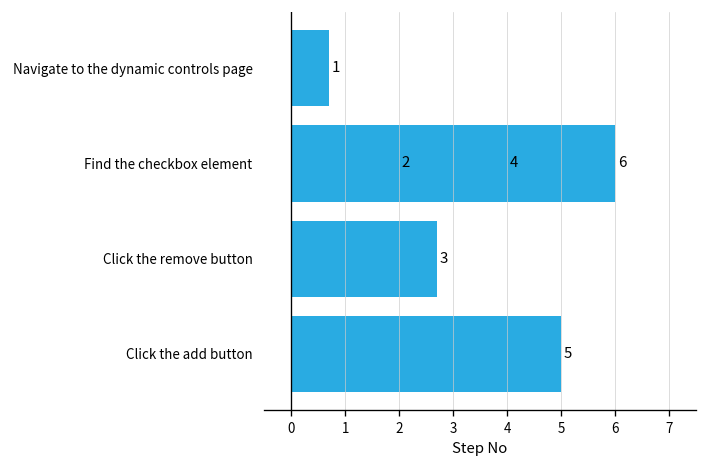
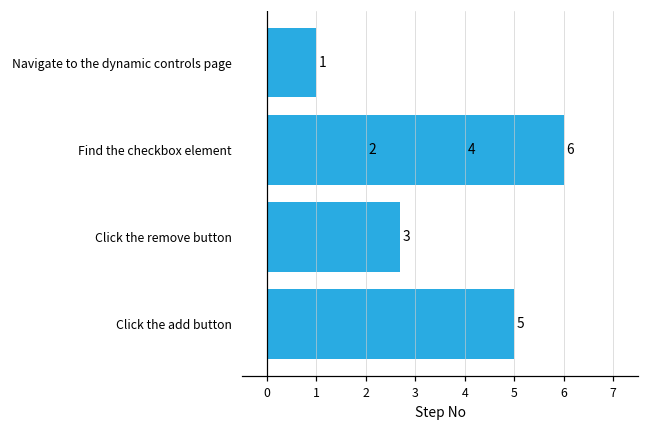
  {
-   "Navigate to the dynamic controls page": 0.7
+   "Navigate to the dynamic controls page": 1.0
  }
